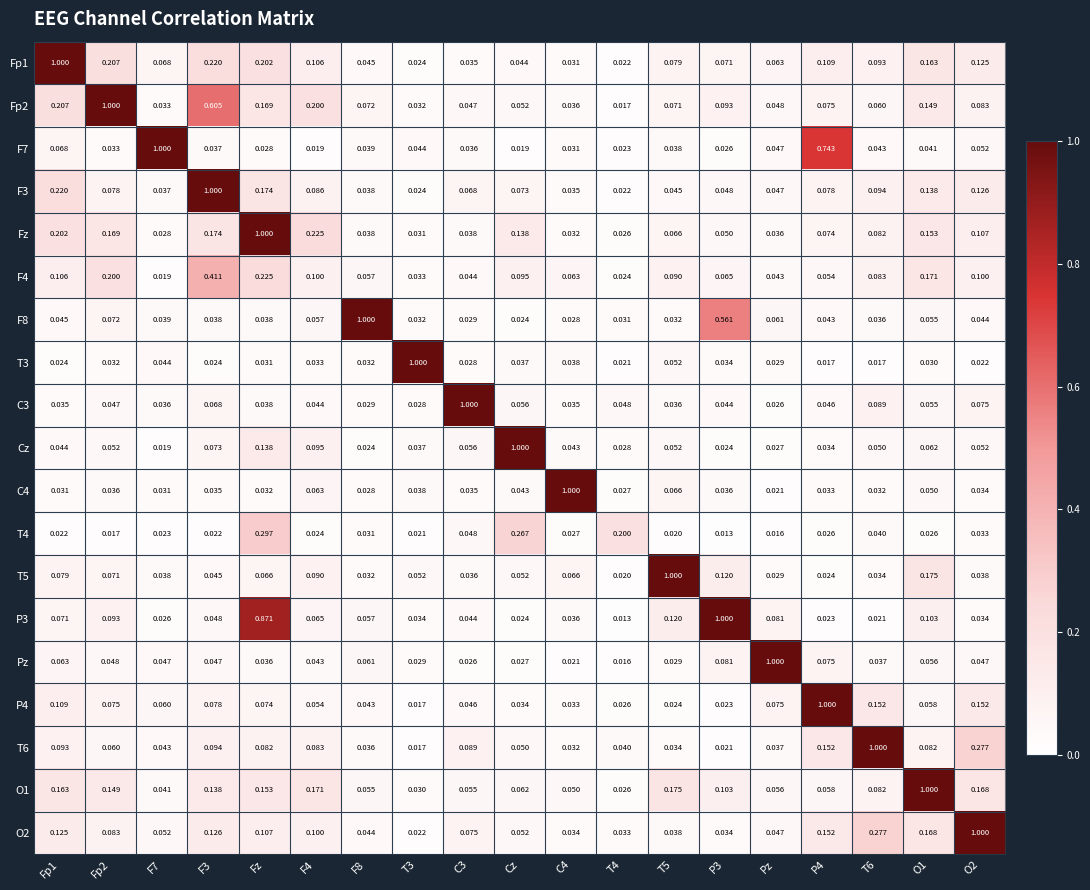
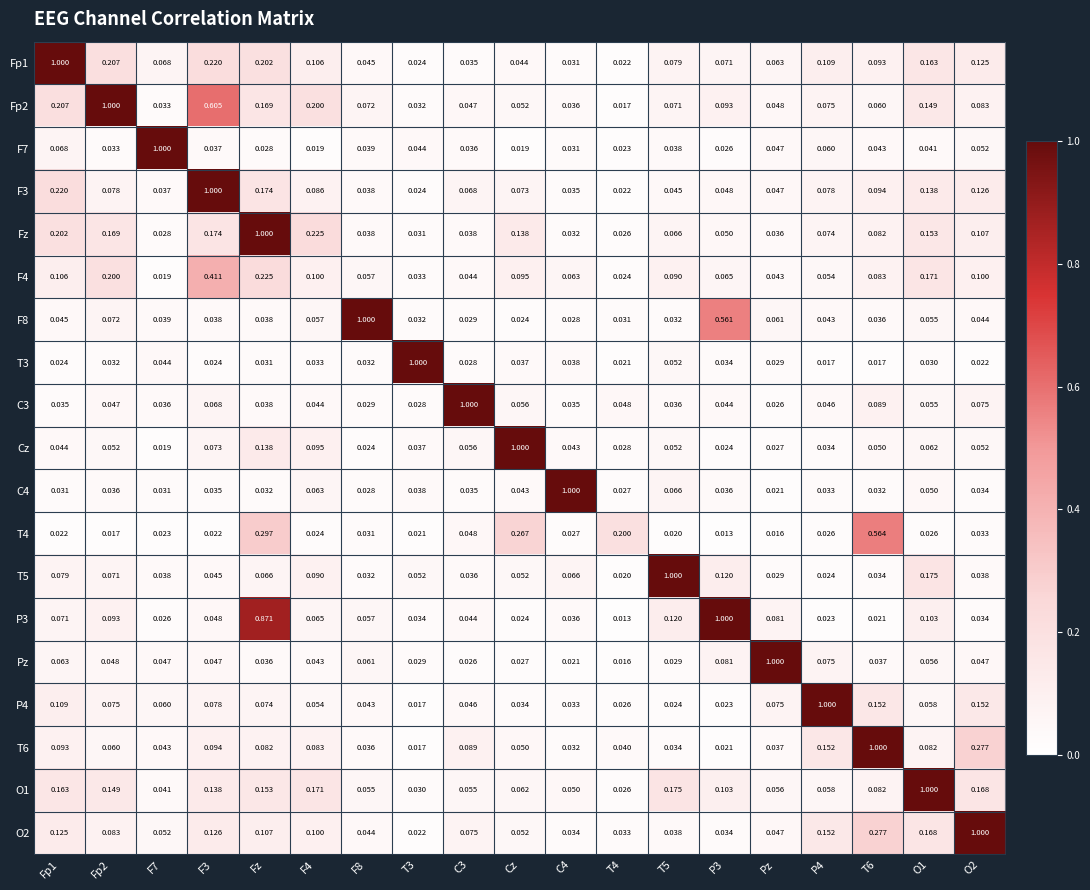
  {
    "F7": {
      "Fp1": 0.068,
      "Fp2": 0.033,
      "F7": 1.000,
      "F3": 0.037,
      "Fz": 0.028,
      "F4": 0.019,
      "F8": 0.039,
      "T3": 0.044,
      "C3": 0.036,
      "Cz": 0.019,
      "C4": 0.031,
      "T4": 0.023,
      "T5": 0.038,
      "P3": 0.026,
      "Pz": 0.047,
-     "P4": 0.743,
+     "P4": 0.060,
      "T6": 0.043,
      "O1": 0.041,
      "O2": 0.052
    },
    "T4": {
      "Fp1": 0.022,
      "Fp2": 0.017,
      "F7": 0.023,
      "F3": 0.022,
      "Fz": 0.297,
      "F4": 0.024,
      "F8": 0.031,
      "T3": 0.021,
      "C3": 0.048,
      "Cz": 0.267,
      "C4": 0.027,
      "T4": 0.200,
      "T5": 0.020,
      "P3": 0.013,
      "Pz": 0.016,
      "P4": 0.026,
-     "T6": 0.040,
+     "T6": 0.564,
      "O1": 0.026,
      "O2": 0.033
    }
  }
